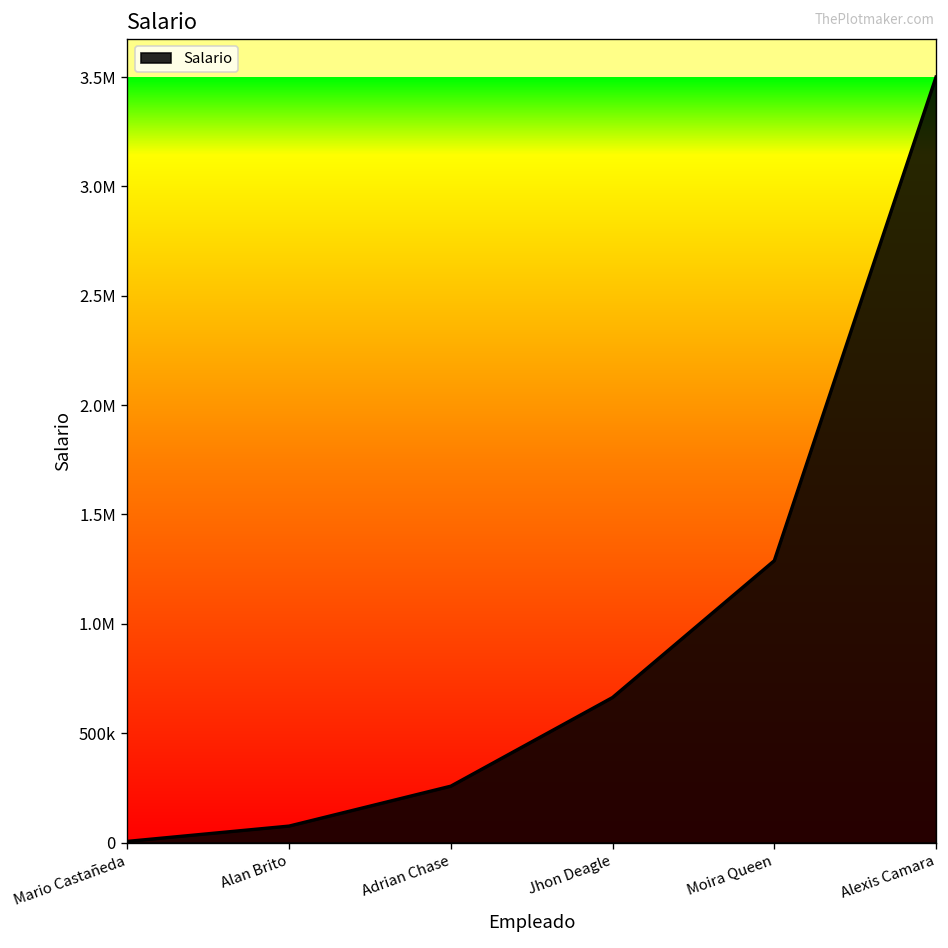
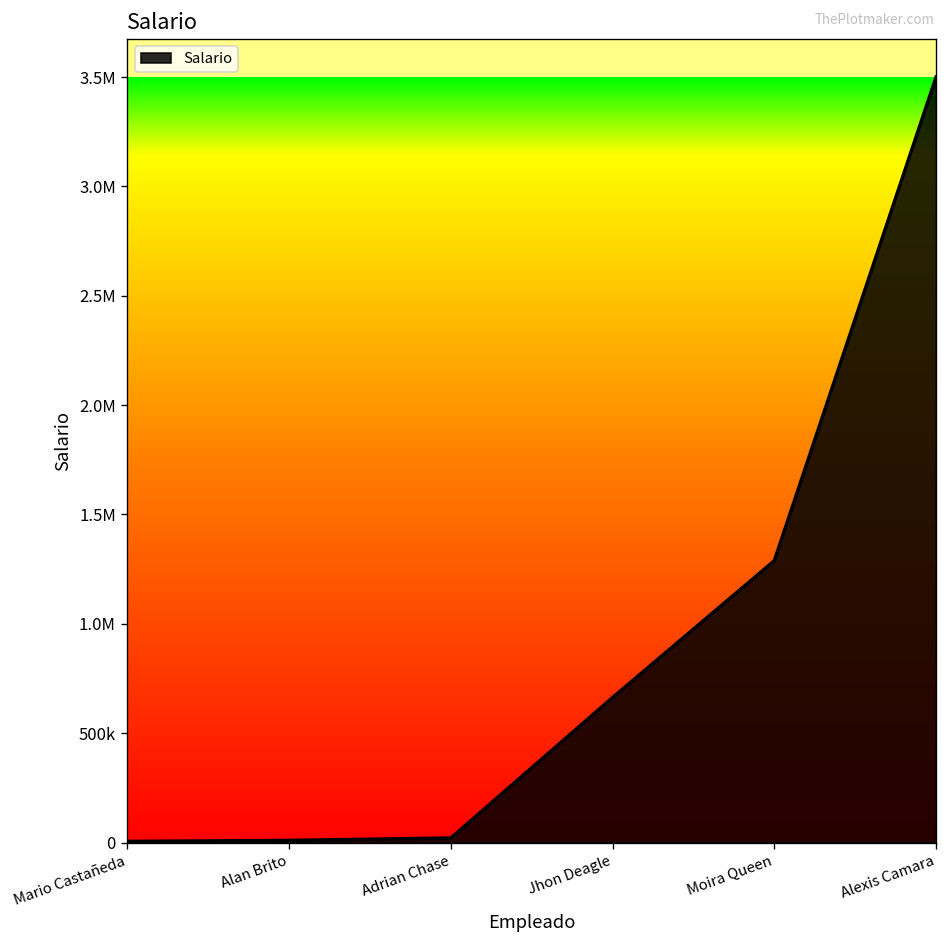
  {
    "Mario Castañeda": 10000,
-   "Alan Brito": 80000,
-   "Adrian Chase": 260000,
+   "Alan Brito": 10000,
+   "Adrian Chase": 20000,
    "Jhon Deagle": 660000,
    "Moira Queen": 1290000,
    "Alexis Camara": 3500000
  }
